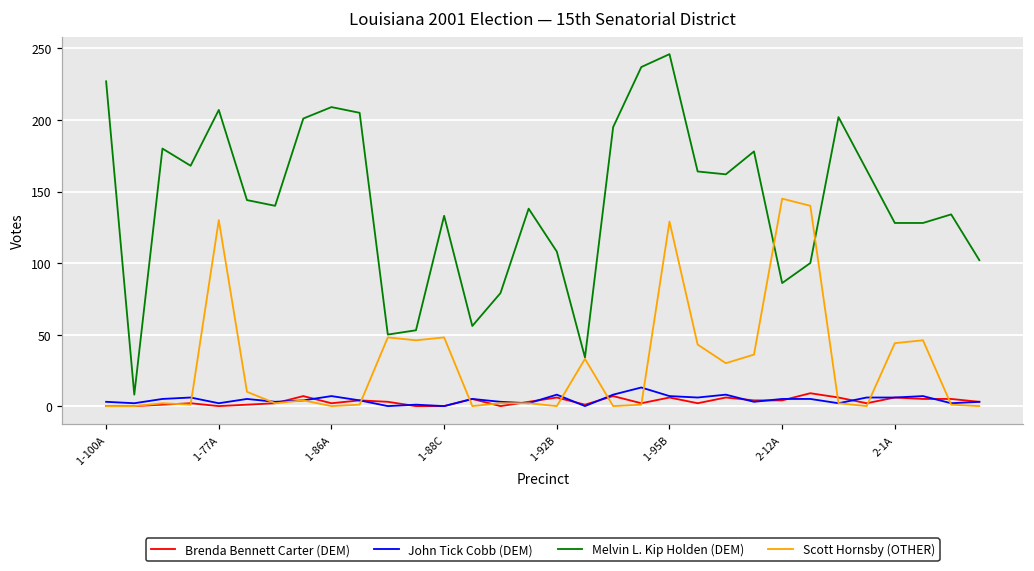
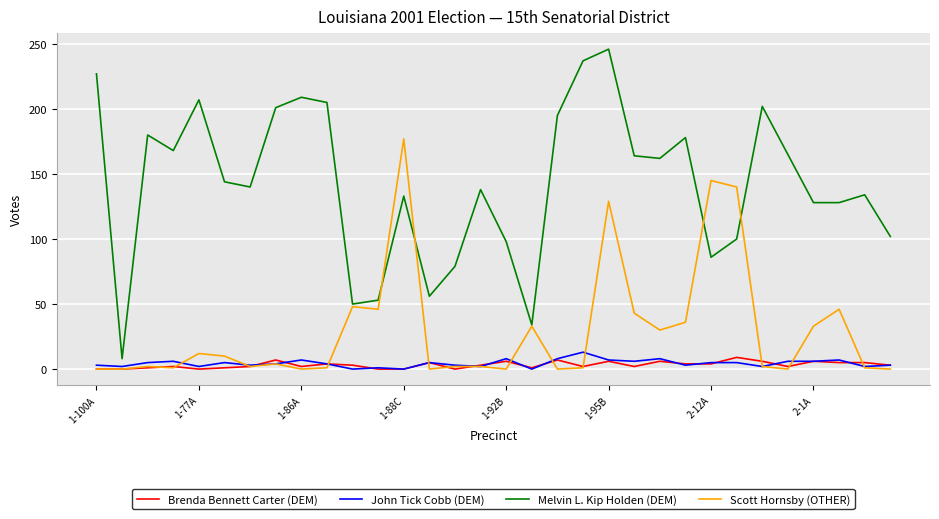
  {
    "Brenda Bennett Carter (DEM)": {
      "1-77A": 0,
      "1-86A": 2,
      "1-92B": 6
    },
    "John Tick Cobb (DEM)": {
      "1-100A": 3,
      "1-77A": 2,
      "1-86A": 7,
      "1-92B": 8
    },
    "Melvin L. Kip Holden (DEM)": {
      "1-100A": 227,
      "1-77A": 207,
      "1-86A": 209,
      "1-88C": 133,
-     "1-92B": 108,
+     "1-92B": 98,
      "1-95B": 246,
      "2-12A": 86,
      "2-1A": 128
    },
    "Scott Hornsby (OTHER)": {
-     "1-77A": 130,
+     "1-77A": 12,
      "1-86A": 0,
-     "1-88C": 48,
+     "1-88C": 177,
      "1-92B": 0,
      "1-95B": 129,
      "2-12A": 145,
-     "2-1A": 44
+     "2-1A": 33
    }
  }
